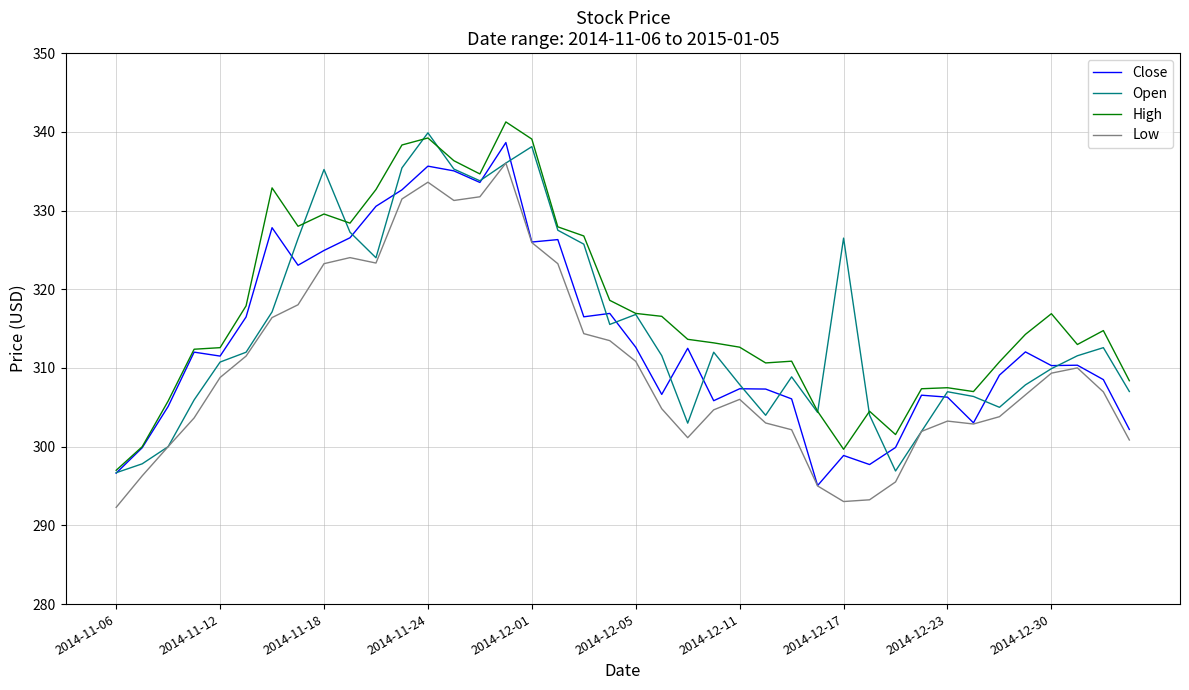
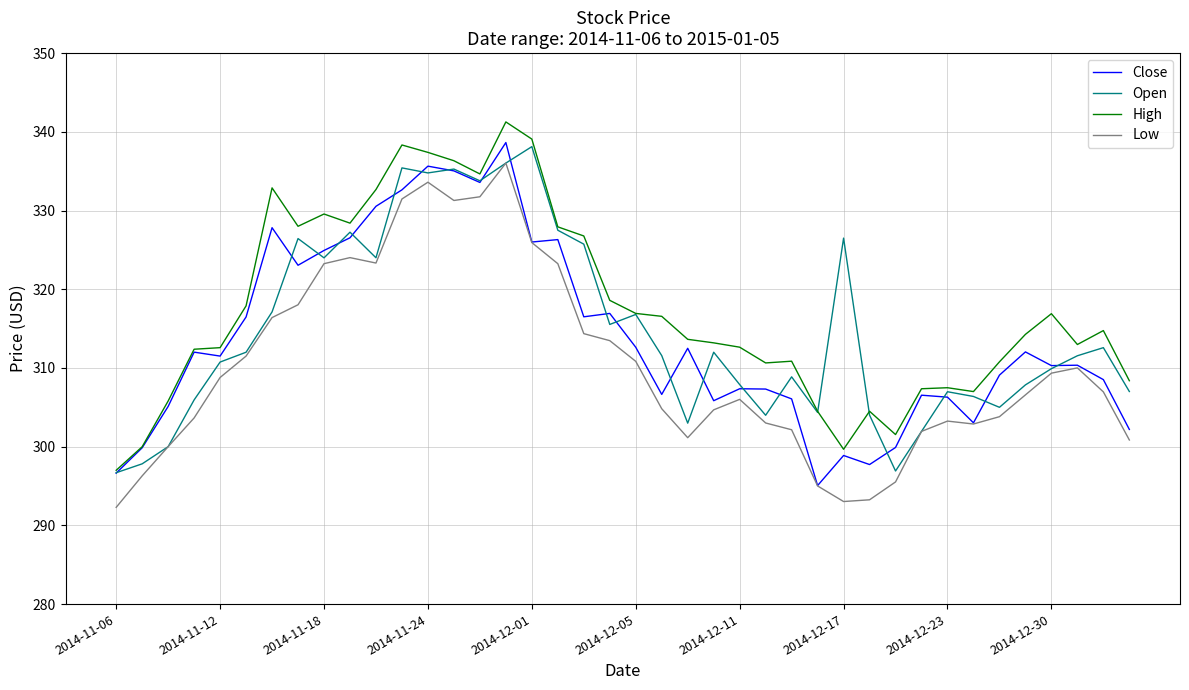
  {
    "Close": {
      "2014-11-12": 312,
      "2014-11-18": 325,
      "2014-11-24": 336,
      "2014-12-05": 313,
      "2014-12-11": 307,
      "2014-12-17": 299,
      "2014-12-23": 306,
      "2014-12-30": 310
    },
    "Open": {
      "2014-11-12": 311,
-     "2014-11-18": 335,
-     "2014-11-24": 340,
+     "2014-11-18": 324,
+     "2014-11-24": 335,
      "2014-12-01": 338,
      "2014-12-11": 308,
      "2014-12-17": 326,
      "2014-12-23": 307,
      "2014-12-30": 310
    },
    "High": {
      "2014-11-12": 313,
      "2014-11-18": 330,
-     "2014-11-24": 339,
+     "2014-11-24": 337,
      "2014-12-01": 339,
      "2014-12-11": 313,
      "2014-12-17": 300,
      "2014-12-23": 307,
      "2014-12-30": 317
    },
    "Low": {
      "2014-11-06": 292,
      "2014-11-12": 309,
      "2014-11-18": 323,
      "2014-11-24": 334,
      "2014-12-05": 311,
      "2014-12-11": 306,
      "2014-12-17": 293,
      "2014-12-23": 303,
      "2014-12-30": 309
    }
  }
